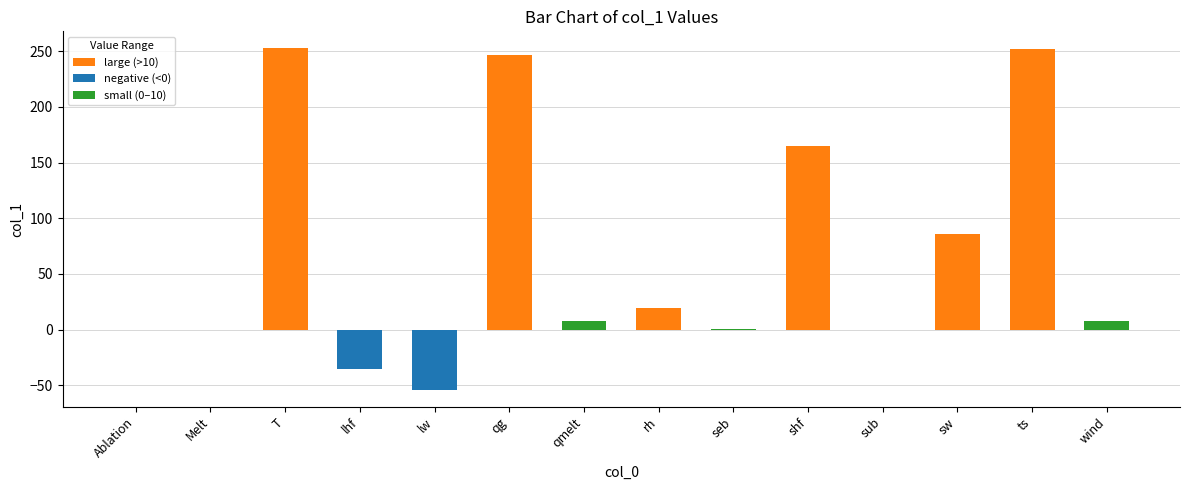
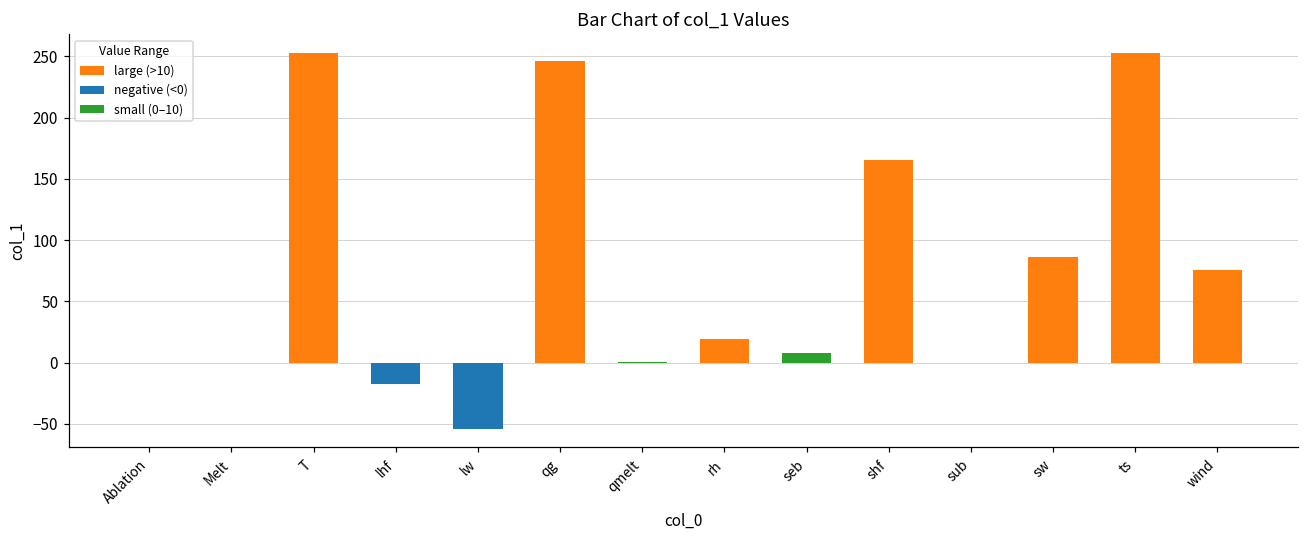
  {
    "T": 253,
-   "lhf": -36,
+   "lhf": -18,
    "lw": -54,
    "qg": 246,
-   "qmelt": 8,
+   "qmelt": 0,
    "rh": 20,
-   "seb": 0,
+   "seb": 8,
    "shf": 165,
    "sw": 86,
    "ts": 252,
-   "wind": 8
+   "wind": 76
  }
